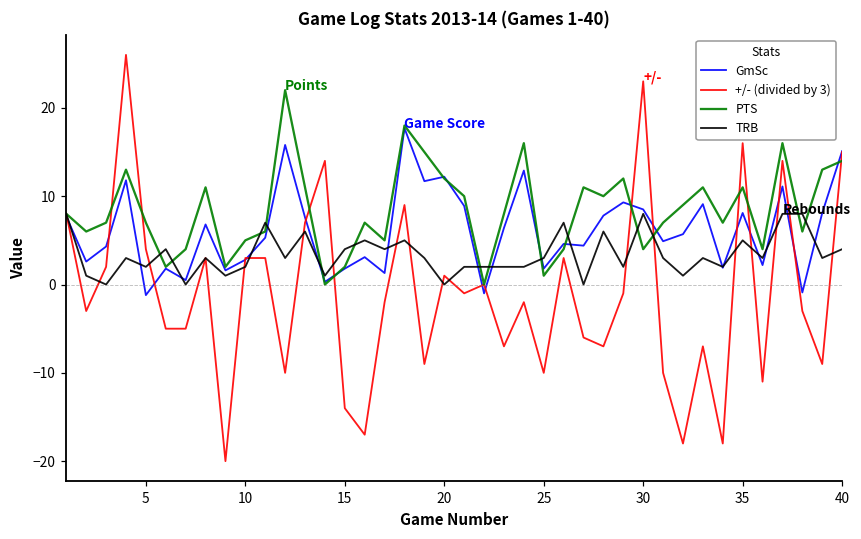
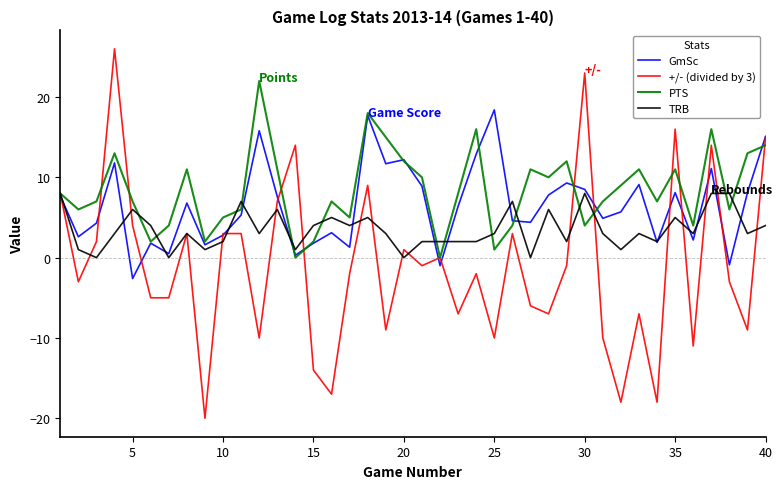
  {
    "GmSc": {
-     "5": -1,
-     "25": 2,
+     "5": -3,
+     "25": 18,
      "30": 9,
      "35": 8
    },
    "+/- (divided by 3)": {
      "5": 4,
      "15": -14,
      "20": 1,
      "25": -10,
      "30": 23,
      "35": 16
    },
    "PTS": {
      "5": 7,
      "10": 5,
      "25": 1,
      "30": 4,
      "35": 11,
      "40": 14
    },
    "TRB": {
-     "5": 2,
+     "5": 6,
      "10": 2,
      "15": 4,
      "20": 0,
      "25": 3,
      "30": 8,
      "35": 5,
      "40": 4
    }
  }
